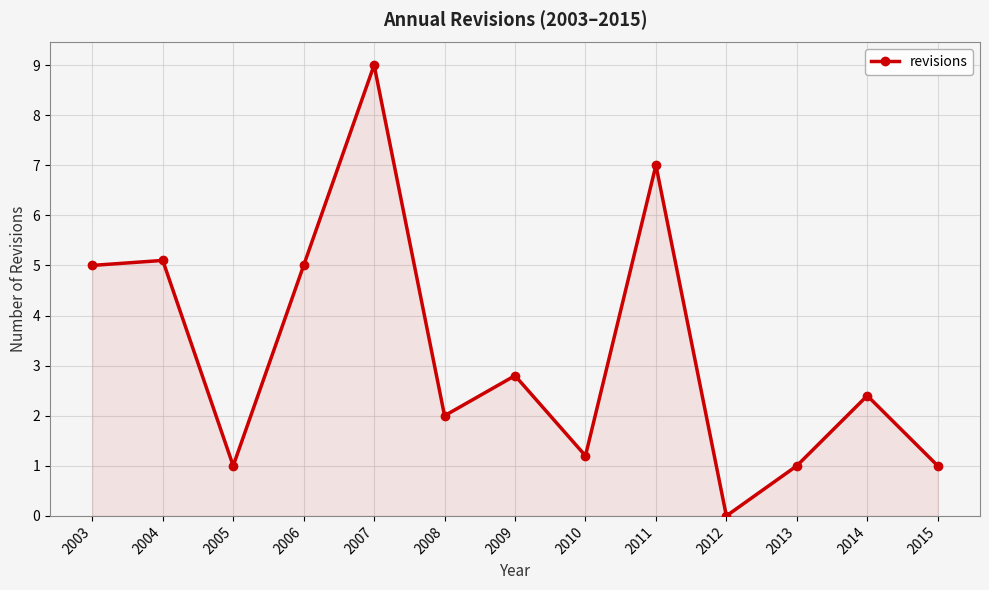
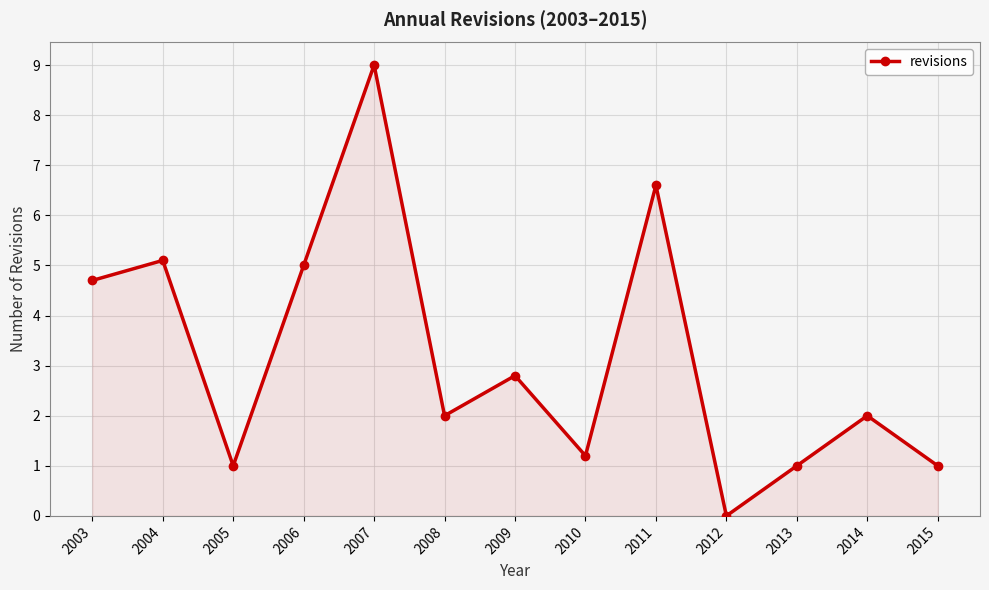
  {
-   "2003": 5.0,
+   "2003": 4.7,
    "2004": 5.1,
    "2005": 1.0,
    "2006": 5.0,
    "2007": 9.0,
    "2008": 2.0,
    "2009": 2.8,
    "2010": 1.2,
-   "2011": 7.0,
+   "2011": 6.6,
    "2012": 0.0,
    "2013": 1.0,
-   "2014": 2.4,
+   "2014": 2.0,
    "2015": 1.0
  }
